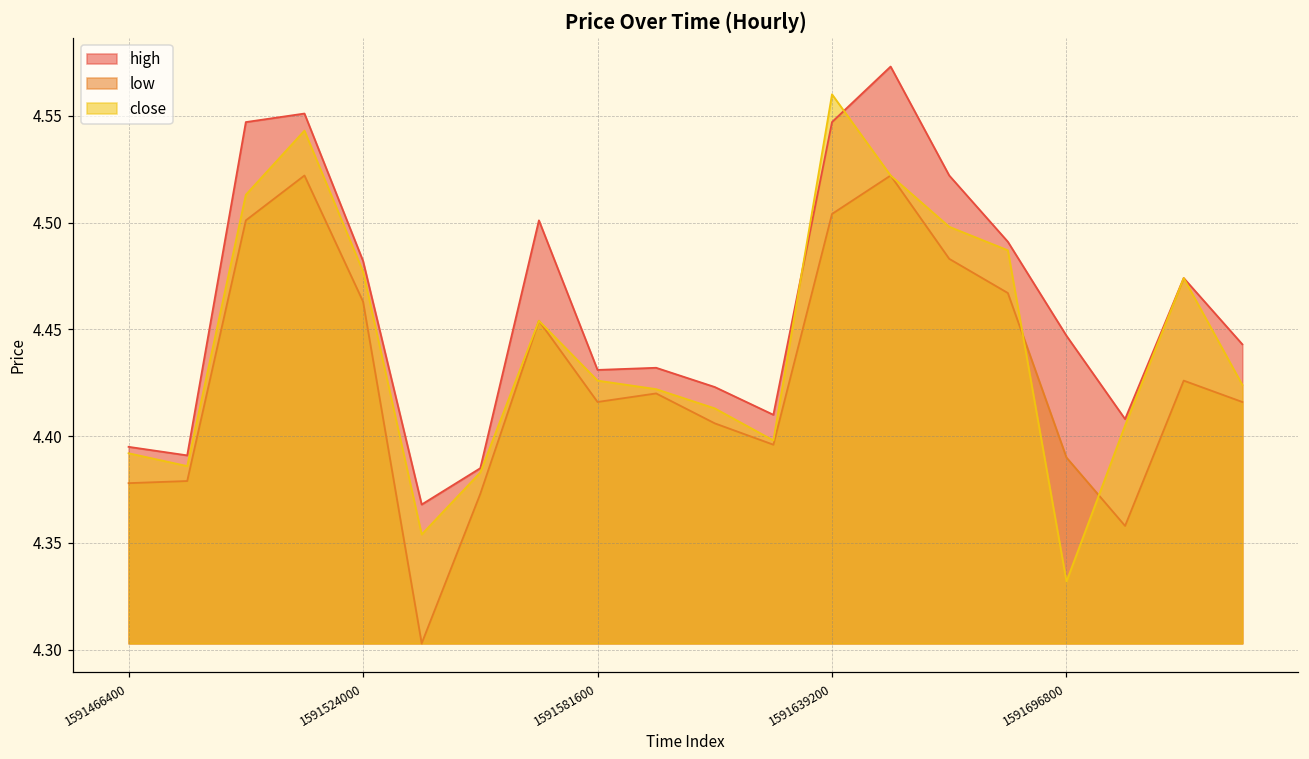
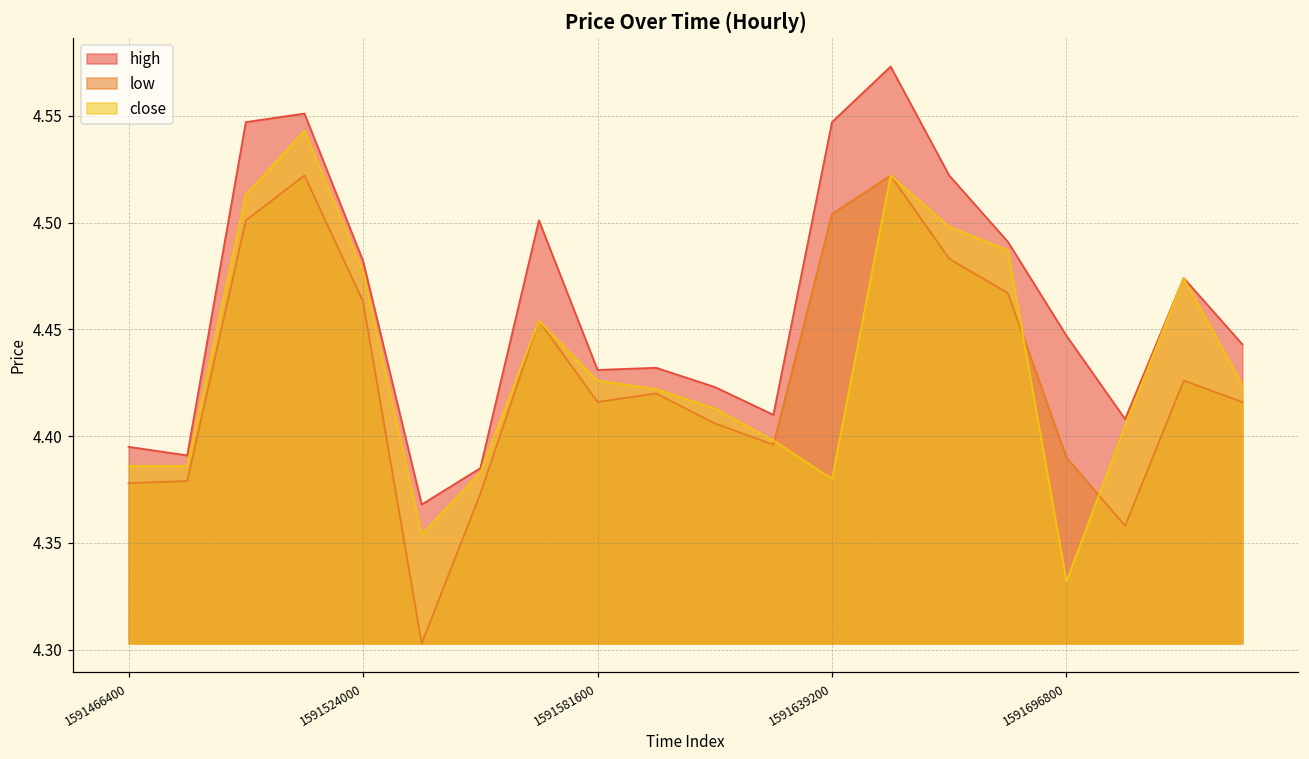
  {
    "close": {
-     "1591466400": 4.392,
+     "1591466400": 4.386,
      "1591524000": 4.477,
      "1591581600": 4.426,
-     "1591639200": 4.56,
+     "1591639200": 4.38,
      "1591696800": 4.332
    }
  }
